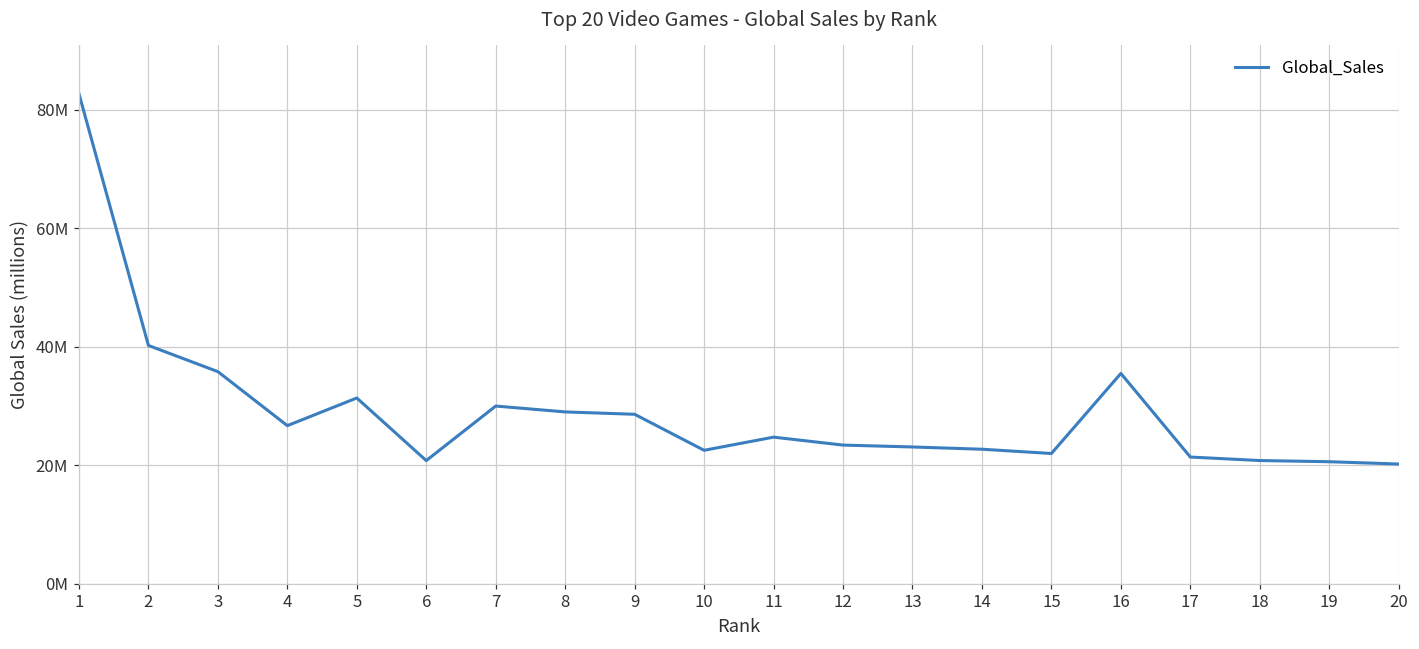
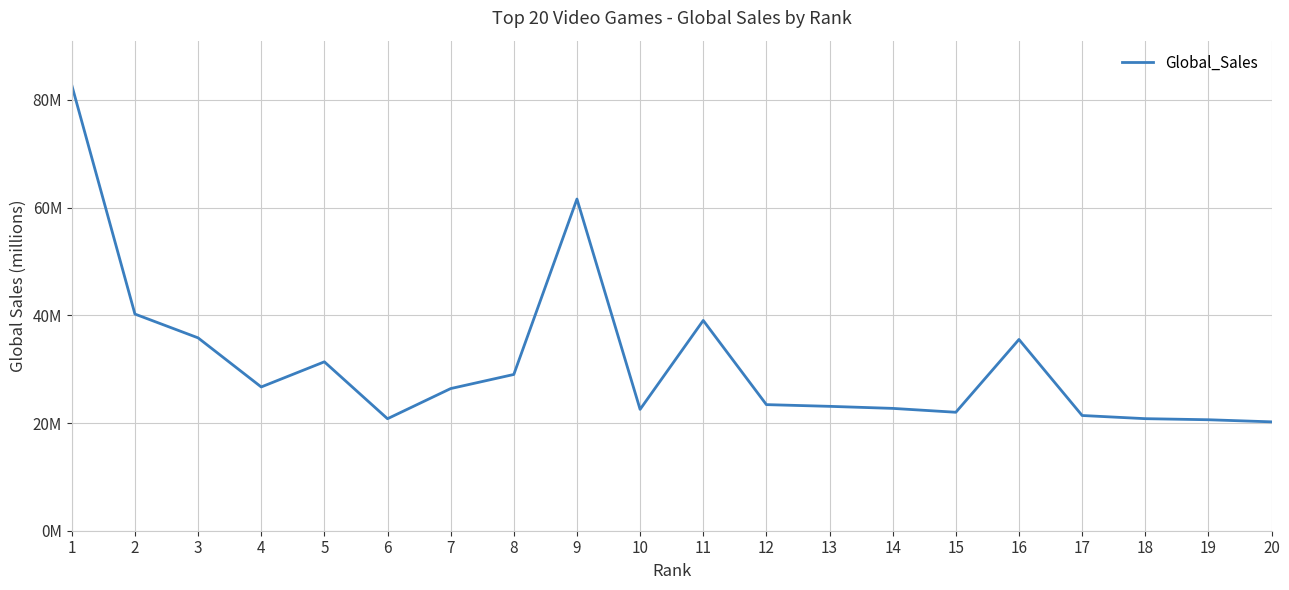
  {
    "1": 83000000,
    "2": 40000000,
    "3": 36000000,
    "4": 27000000,
    "5": 31000000,
    "6": 21000000,
-   "7": 30000000,
+   "7": 26000000,
    "8": 29000000,
-   "9": 29000000,
+   "9": 62000000,
    "10": 23000000,
-   "11": 25000000,
+   "11": 39000000,
    "12": 23000000,
    "13": 23000000,
    "14": 23000000,
    "15": 22000000,
    "16": 36000000,
    "17": 21000000,
    "18": 21000000,
    "19": 21000000,
    "20": 20000000
  }
